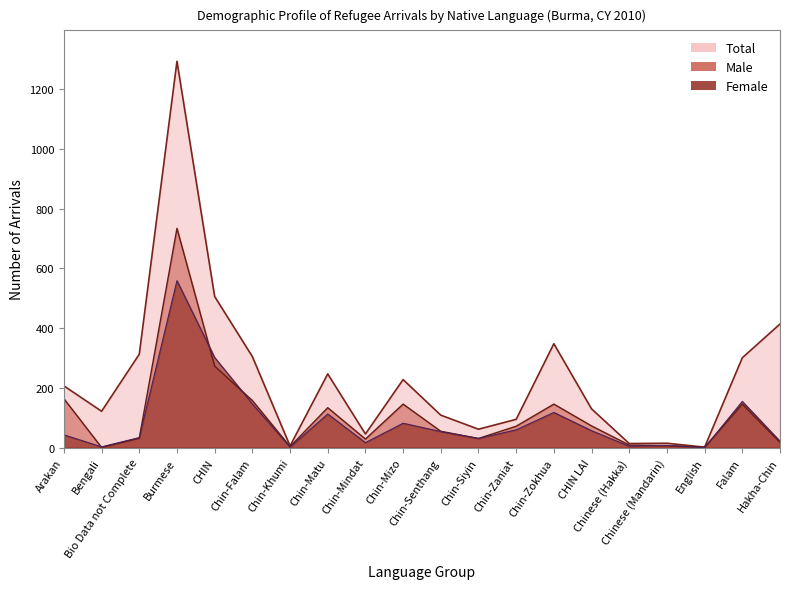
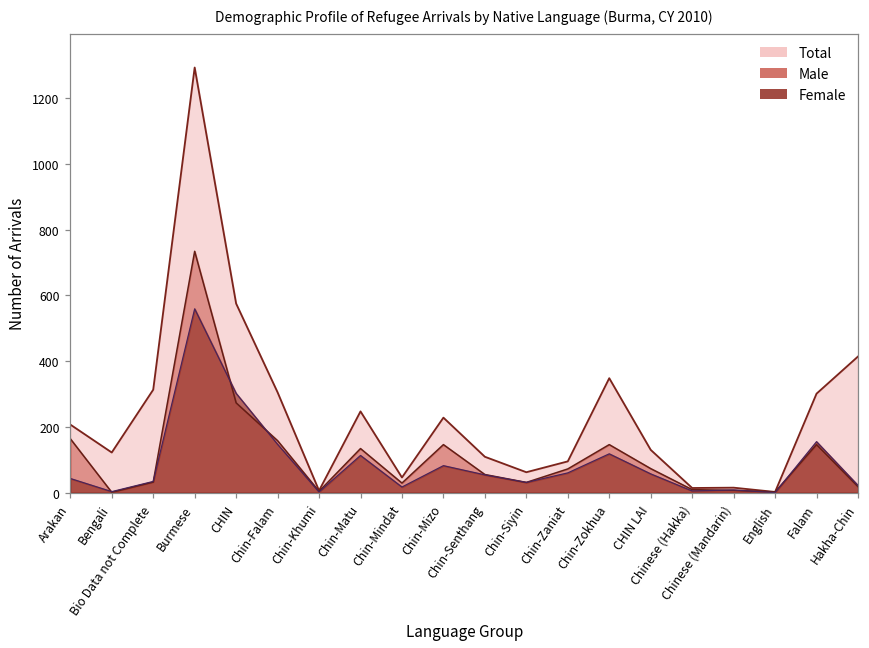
  {
    "Total": {
      "Arakan": 210,
      "Bengali": 120,
      "Bio Data not Complete": 310,
      "Burmese": 1290,
-     "CHIN": 510,
+     "CHIN": 580,
      "Chin-Falam": 310,
      "Chin-Matu": 250,
      "Chin-Mindat": 50,
      "Chin-Mizo": 230,
      "Chin-Senthang": 110,
      "Chin-Siyin": 60,
      "Chin-Zaniat": 100,
      "Chin-Zokhua": 350,
      "CHIN LAI": 130,
      "Falam": 300,
      "Hakha-Chin": 410
    }
  }
